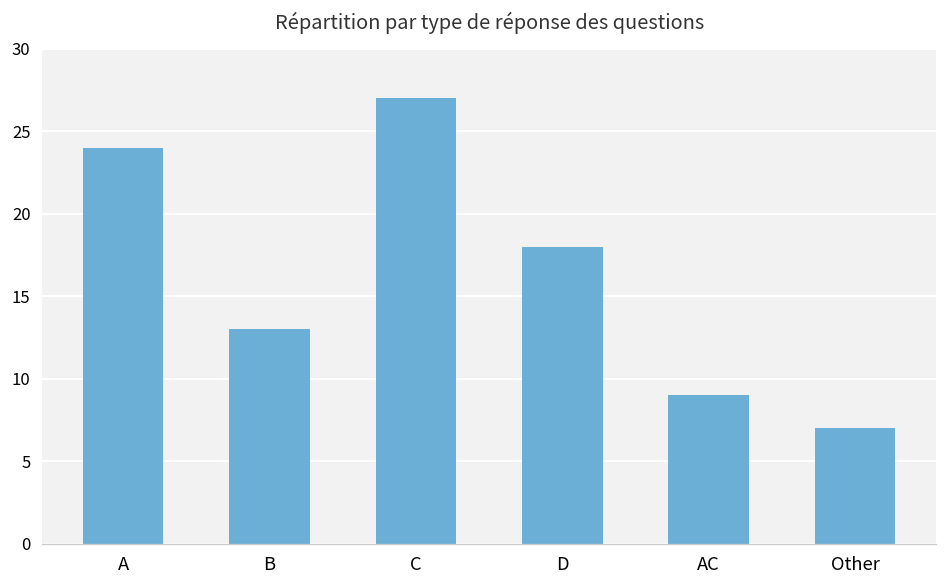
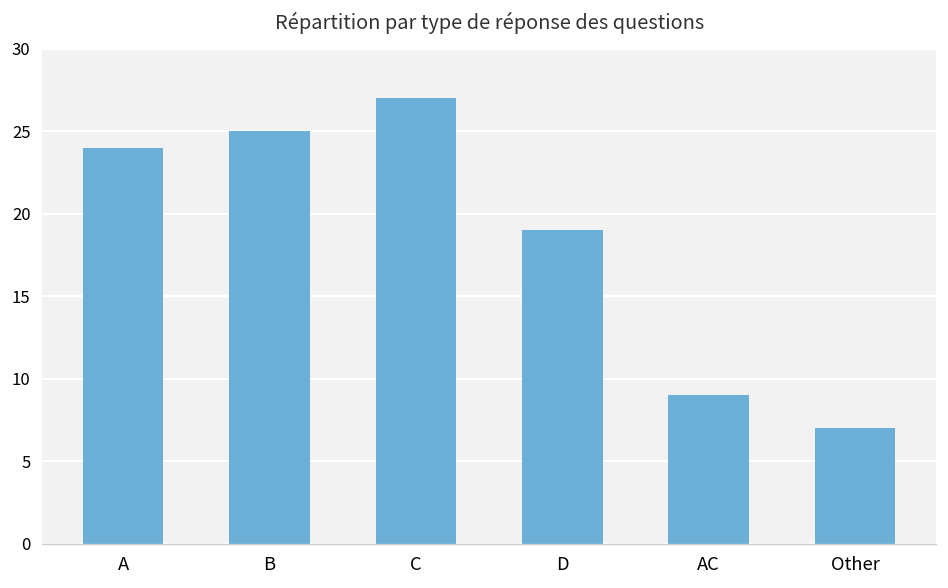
  {
    "A": 24,
-   "B": 13,
+   "B": 25,
    "C": 27,
-   "D": 18,
+   "D": 19,
    "AC": 9,
    "Other": 7
  }
